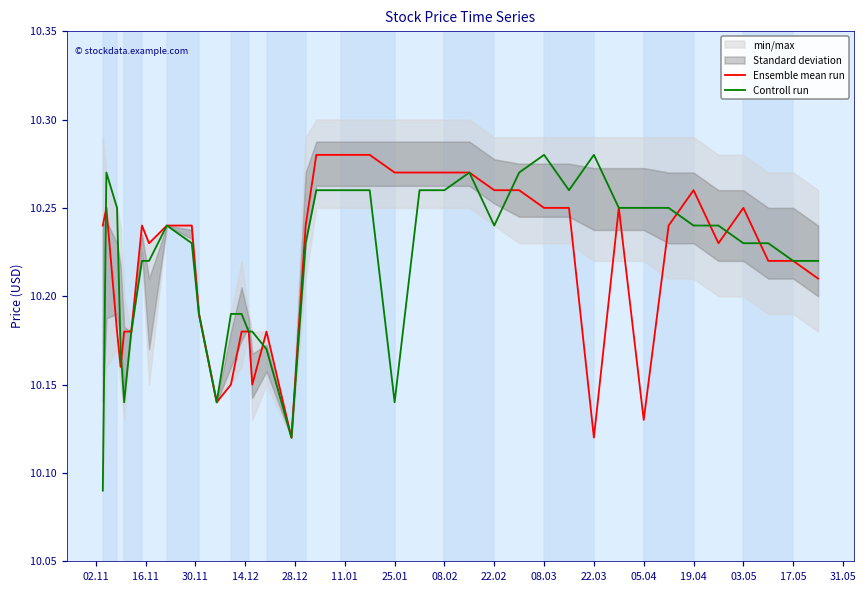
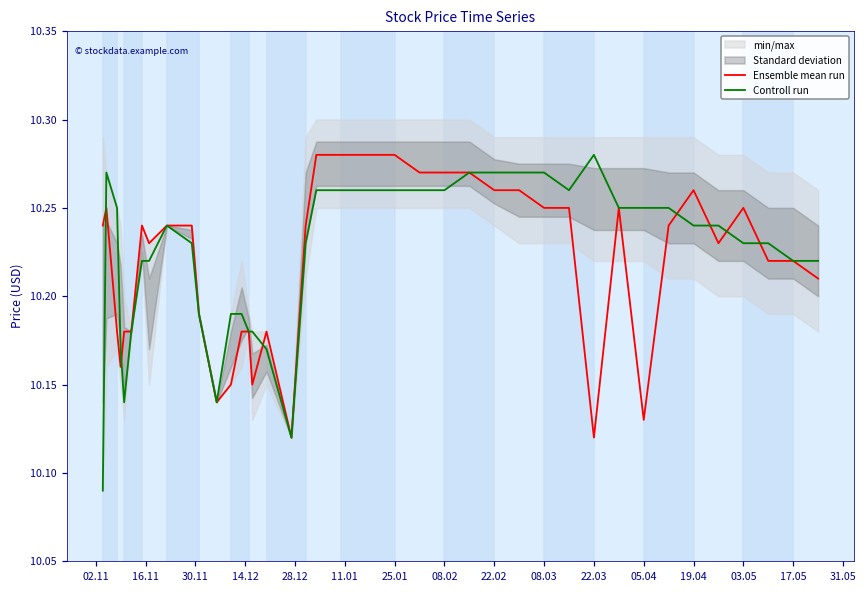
  {
    "Ensemble mean run": {
-     "25.01": 10.27,
+     "25.01": 10.28,
      "08.02": 10.27,
      "22.02": 10.26,
      "08.03": 10.25,
      "22.03": 10.12,
      "05.04": 10.13,
      "19.04": 10.26,
      "03.05": 10.25
    },
    "Controll run": {
-     "25.01": 10.14,
+     "25.01": 10.26,
      "08.02": 10.26,
-     "22.02": 10.24,
-     "08.03": 10.28,
+     "22.02": 10.27,
+     "08.03": 10.27,
      "22.03": 10.28,
      "05.04": 10.25,
      "19.04": 10.24,
      "03.05": 10.23
    }
  }
